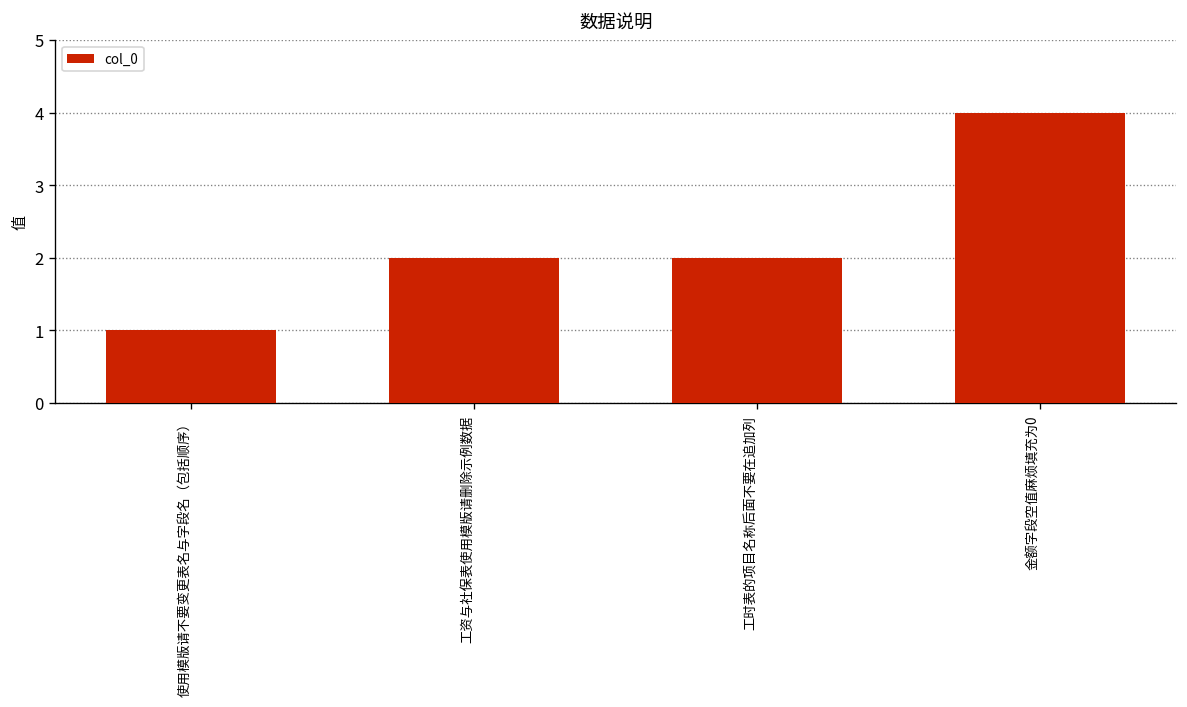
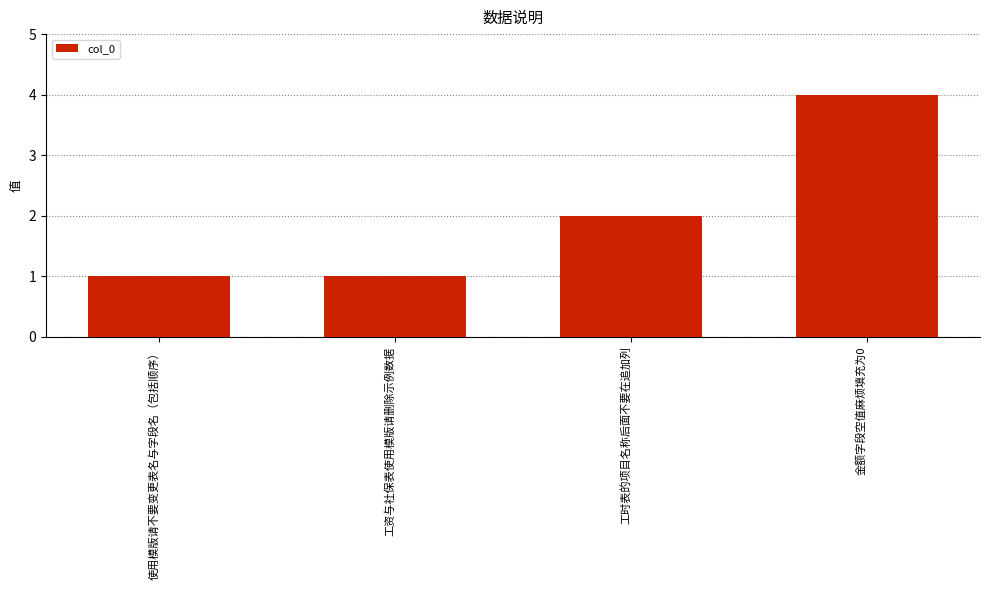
  {
    "使用模版请不要变更表名与字段名（包括顺序）": 1,
-   "工资与社保表使用模版请删除示例数据": 2,
+   "工资与社保表使用模版请删除示例数据": 1,
    "工时表的项目名称后面不要在追加列": 2,
    "金额字段空值麻烦填充为0": 4
  }
